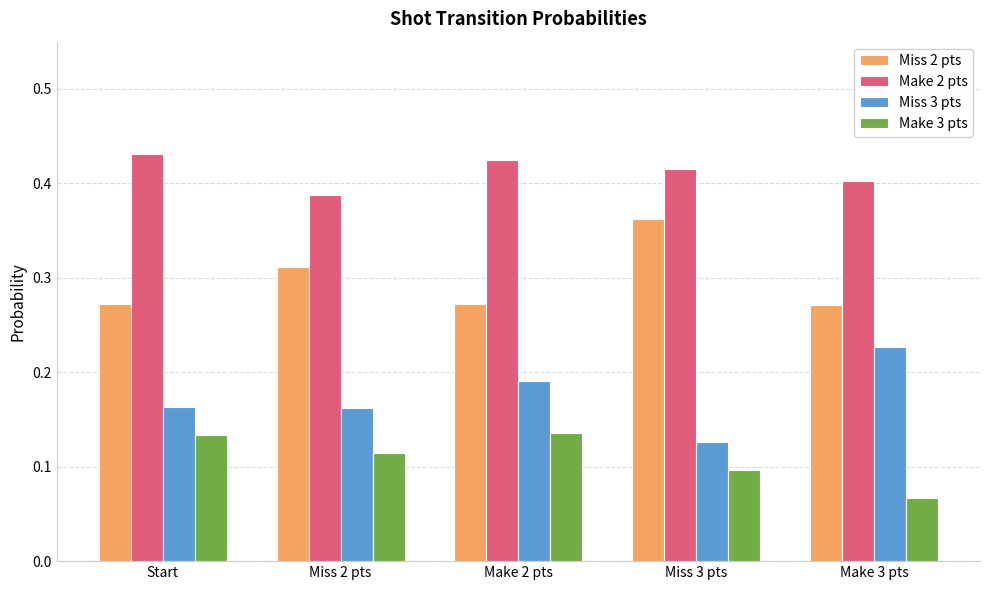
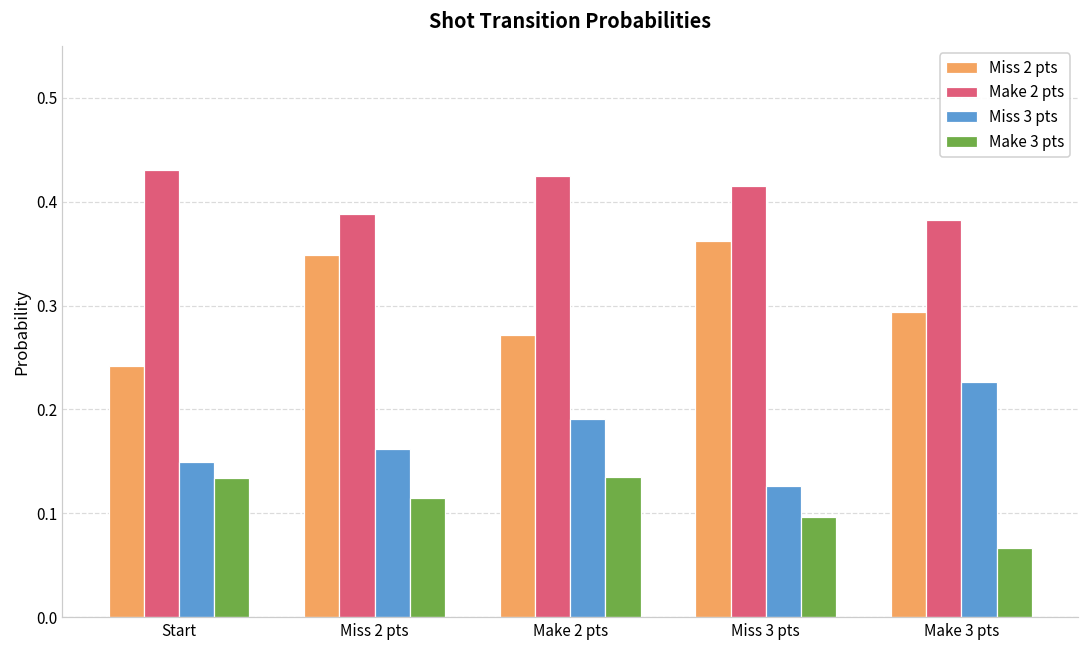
  {
    "Miss 2 pts": {
-     "Start": 0.27,
-     "Miss 2 pts": 0.31,
+     "Start": 0.24,
+     "Miss 2 pts": 0.35,
      "Make 2 pts": 0.27,
      "Miss 3 pts": 0.36,
-     "Make 3 pts": 0.27
+     "Make 3 pts": 0.29
    },
    "Make 2 pts": {
      "Start": 0.43,
      "Miss 2 pts": 0.39,
      "Make 2 pts": 0.42,
      "Miss 3 pts": 0.42,
-     "Make 3 pts": 0.40
+     "Make 3 pts": 0.38
    },
    "Miss 3 pts": {
-     "Start": 0.16,
+     "Start": 0.15,
      "Miss 2 pts": 0.16,
      "Make 2 pts": 0.19,
      "Miss 3 pts": 0.13,
      "Make 3 pts": 0.23
    },
    "Make 3 pts": {
      "Start": 0.13,
      "Miss 2 pts": 0.11,
      "Make 2 pts": 0.14,
      "Miss 3 pts": 0.10,
      "Make 3 pts": 0.07
    }
  }
